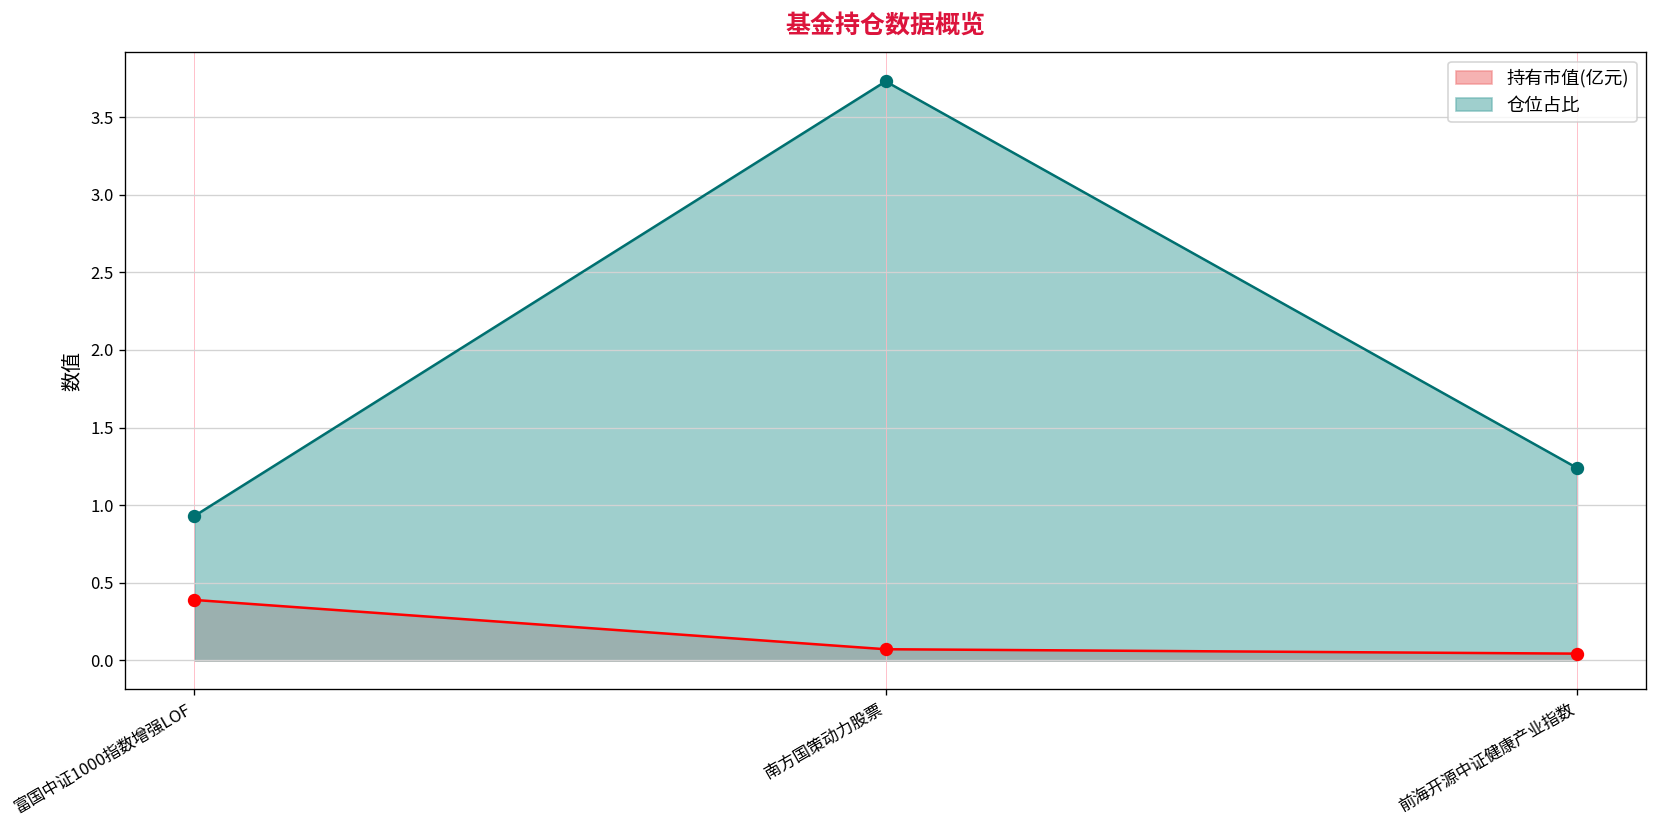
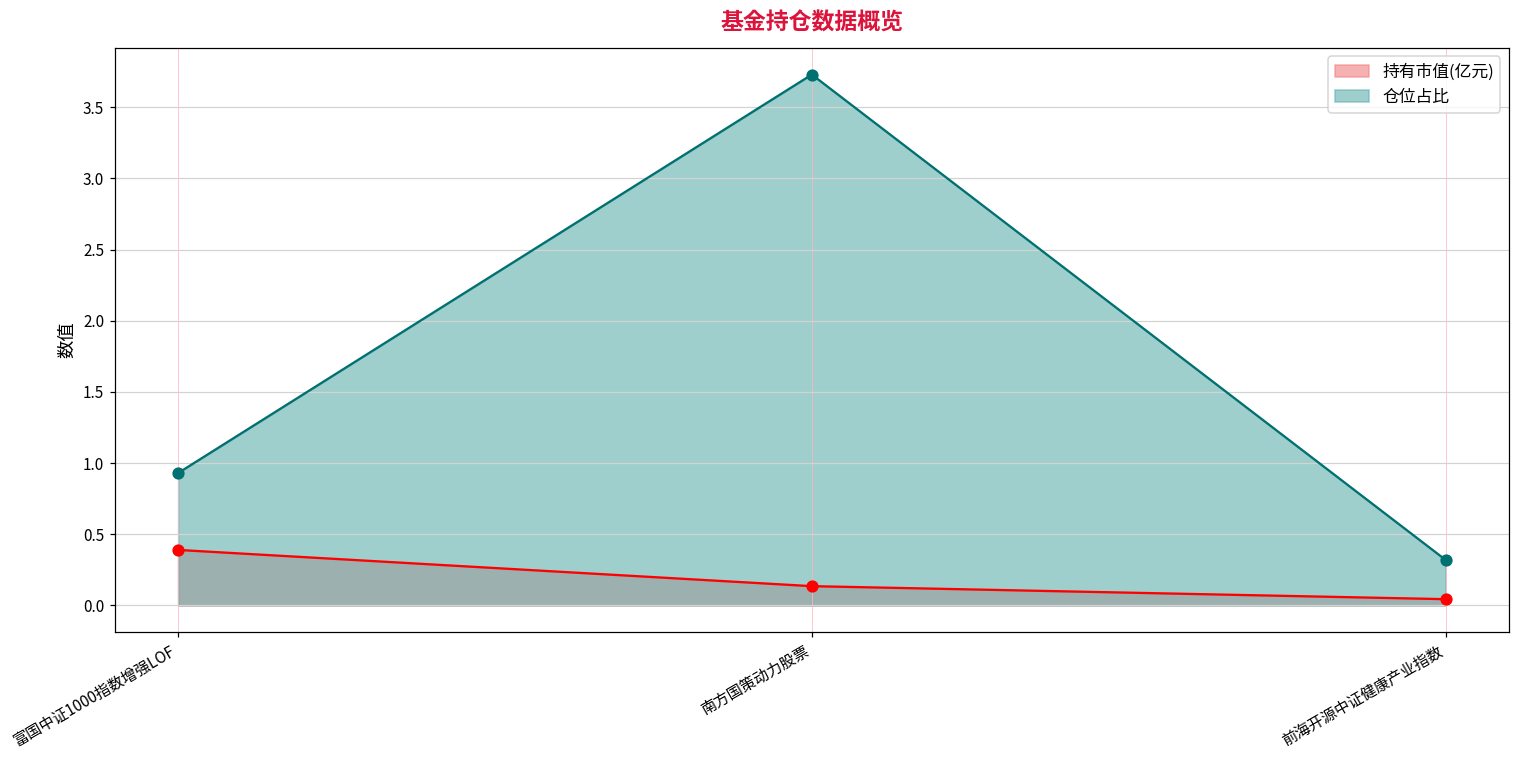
  {
    "持有市值(亿元)": {
      "富国中证1000指数增强LOF": 0.39,
-     "南方国策动力股票": 0.07,
+     "南方国策动力股票": 0.14,
      "前海开源中证健康产业指数": 0.04
    },
    "仓位占比": {
      "富国中证1000指数增强LOF": 0.93,
      "南方国策动力股票": 3.73,
-     "前海开源中证健康产业指数": 1.24
+     "前海开源中证健康产业指数": 0.32
    }
  }
